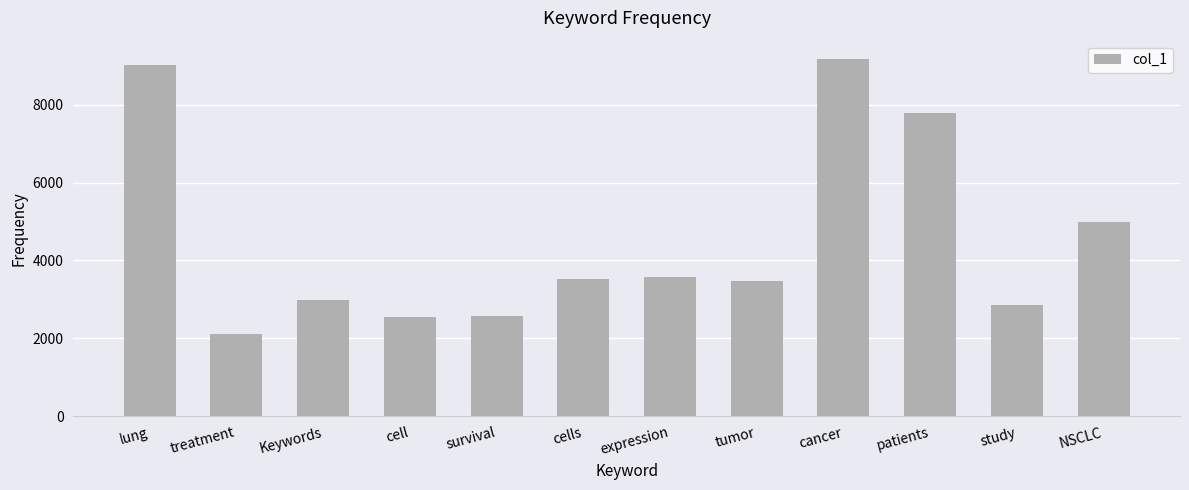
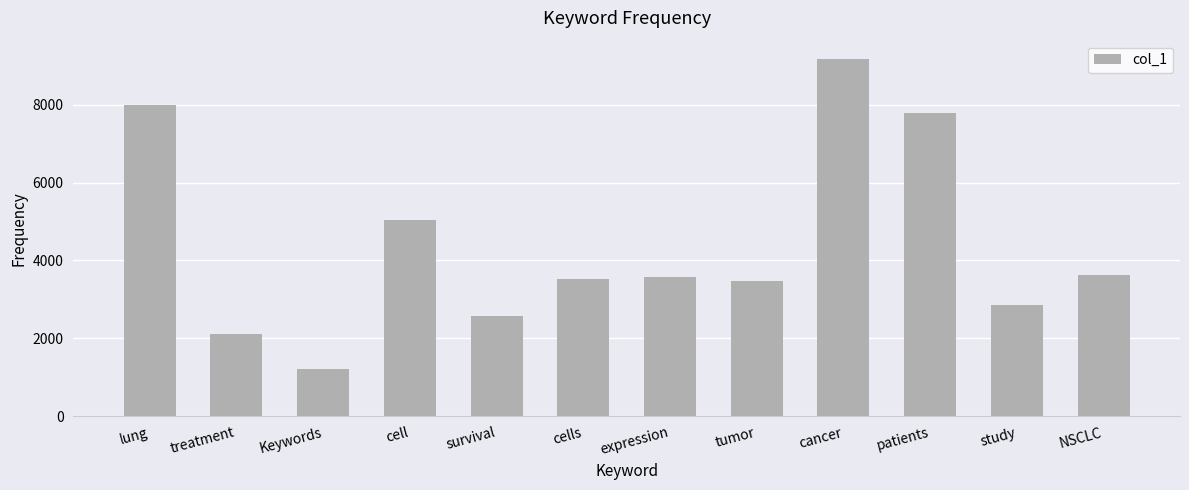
  {
-   "lung": 9000,
+   "lung": 8000,
    "treatment": 2100,
-   "Keywords": 3000,
-   "cell": 2500,
+   "Keywords": 1200,
+   "cell": 5100,
    "survival": 2600,
    "cells": 3500,
    "expression": 3600,
    "tumor": 3500,
    "cancer": 9200,
    "patients": 7800,
    "study": 2900,
-   "NSCLC": 5000
+   "NSCLC": 3600
  }
